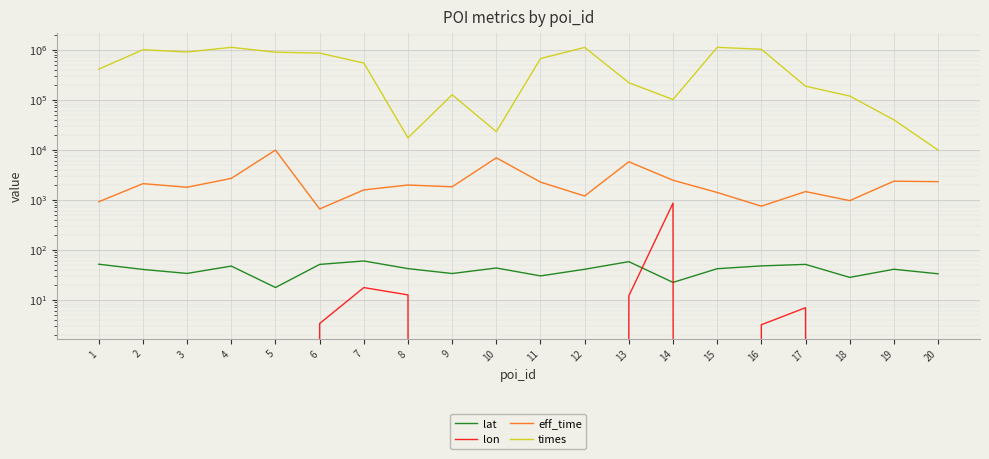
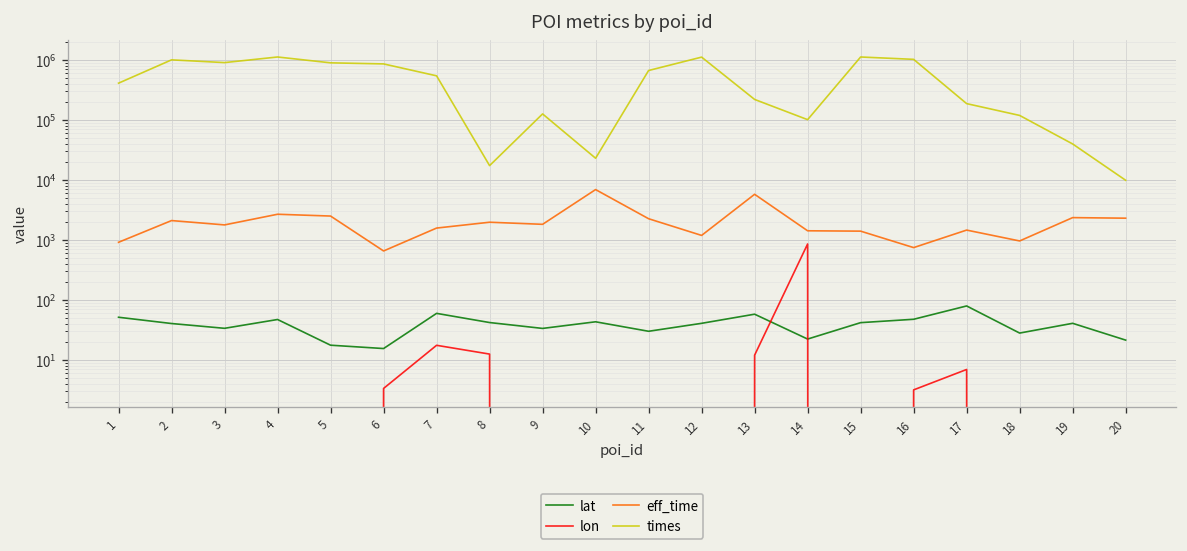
  {
    "lat": {
      "1": 50,
      "2": 40,
      "3": 30,
      "4": 50,
      "5": 18,
-     "6": 50,
+     "6": 15,
      "7": 60,
      "8": 40,
      "9": 30,
      "10": 40,
      "11": 30,
      "12": 40,
      "13": 60,
      "14": 20,
      "15": 40,
      "16": 50,
-     "17": 50,
+     "17": 80,
      "18": 30,
      "19": 40,
-     "20": 30
+     "20": 21
    },
    "lon": {
      "6": 3,
      "7": 17,
      "8": 12,
      "13": 12,
      "14": 900,
      "16": 3,
      "17": 7
    },
    "eff_time": {
      "1": 900,
      "2": 2100,
      "3": 1800,
      "4": 3000,
-     "5": 10000,
+     "5": 2000,
      "6": 700,
      "7": 1600,
      "8": 2000,
      "9": 1800,
      "10": 7000,
      "11": 2000,
      "12": 1200,
      "13": 6000,
-     "14": 2000,
+     "14": 1400,
      "15": 1400,
      "16": 700,
      "17": 1500,
      "18": 1000,
      "19": 2000,
      "20": 2000
    },
    "times": {
      "1": 400000,
      "2": 1000000,
      "3": 900000,
      "4": 1100000,
      "5": 900000,
      "6": 900000,
      "7": 500000,
      "8": 17000,
      "9": 130000,
      "10": 20000,
      "11": 700000,
      "12": 1100000,
      "13": 200000,
      "14": 100000,
      "15": 1100000,
      "16": 1000000,
      "17": 190000,
      "18": 120000,
      "19": 40000,
      "20": 10000
    }
  }
